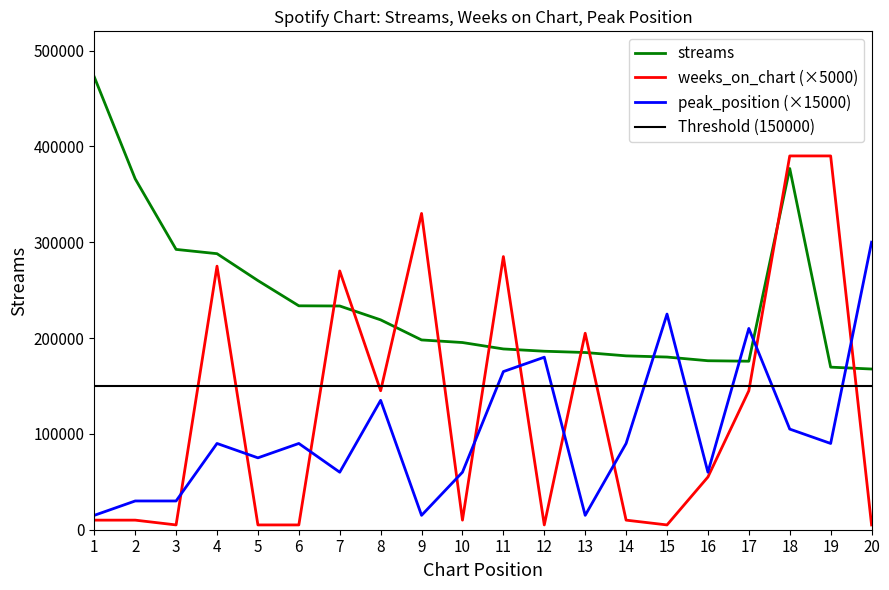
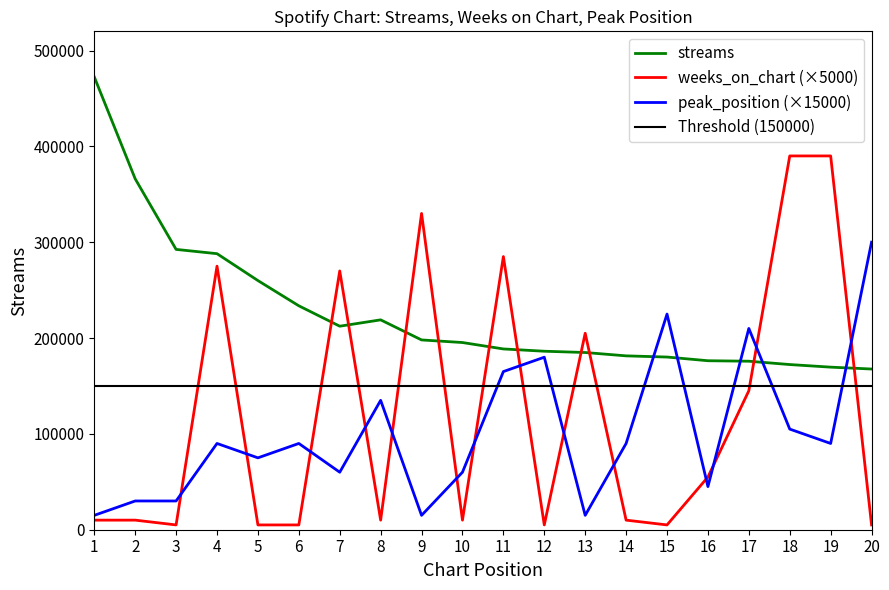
  {
    "streams": {
      "1": 470000,
      "2": 370000,
      "3": 290000,
      "4": 290000,
      "5": 260000,
      "6": 230000,
-     "7": 230000,
+     "7": 210000,
      "8": 220000,
      "9": 200000,
      "10": 200000,
      "11": 190000,
      "12": 190000,
      "13": 180000,
      "14": 180000,
      "15": 180000,
      "16": 180000,
      "17": 180000,
-     "18": 380000,
+     "18": 170000,
      "19": 170000,
      "20": 170000
    },
    "weeks_on_chart (×5000)": {
      "1": 10000,
      "2": 10000,
      "3": 10000,
      "4": 280000,
      "5": 10000,
      "6": 10000,
      "7": 270000,
-     "8": 150000,
+     "8": 10000,
      "9": 330000,
      "10": 10000,
      "11": 290000,
      "12": 10000,
      "13": 210000,
      "14": 10000,
      "15": 10000,
      "16": 60000,
      "17": 150000,
      "18": 390000,
      "19": 390000,
      "20": 10000
    },
    "peak_position (×15000)": {
      "1": 20000,
      "2": 30000,
      "3": 30000,
      "4": 90000,
      "5": 80000,
      "6": 90000,
      "7": 60000,
      "8": 140000,
      "9": 20000,
      "10": 60000,
      "11": 170000,
      "12": 180000,
      "13": 20000,
      "14": 90000,
      "15": 230000,
-     "16": 60000,
+     "16": 50000,
      "17": 210000,
      "18": 110000,
      "19": 90000,
      "20": 300000
    }
  }
